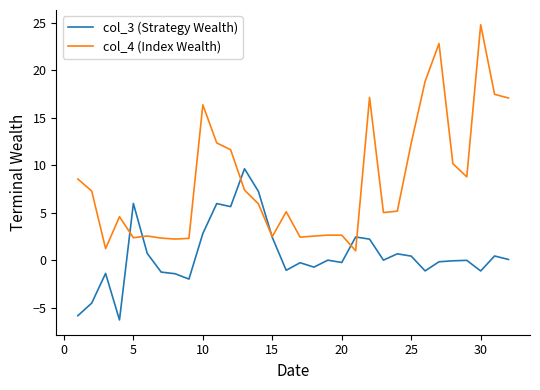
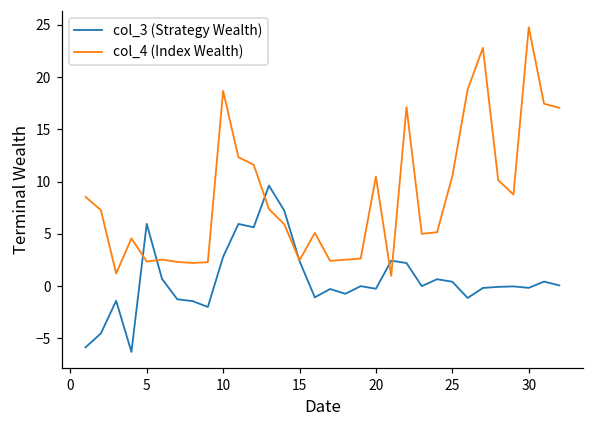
  {
    "col_3 (Strategy Wealth)": {
      "5": 6,
      "10": 3,
      "20": 0,
      "25": 0,
-     "30": -1
+     "30": 0
    },
    "col_4 (Index Wealth)": {
      "5": 2,
-     "10": 16,
-     "20": 3,
-     "25": 12,
+     "10": 19,
+     "20": 10,
+     "25": 11,
      "30": 25
    }
  }
